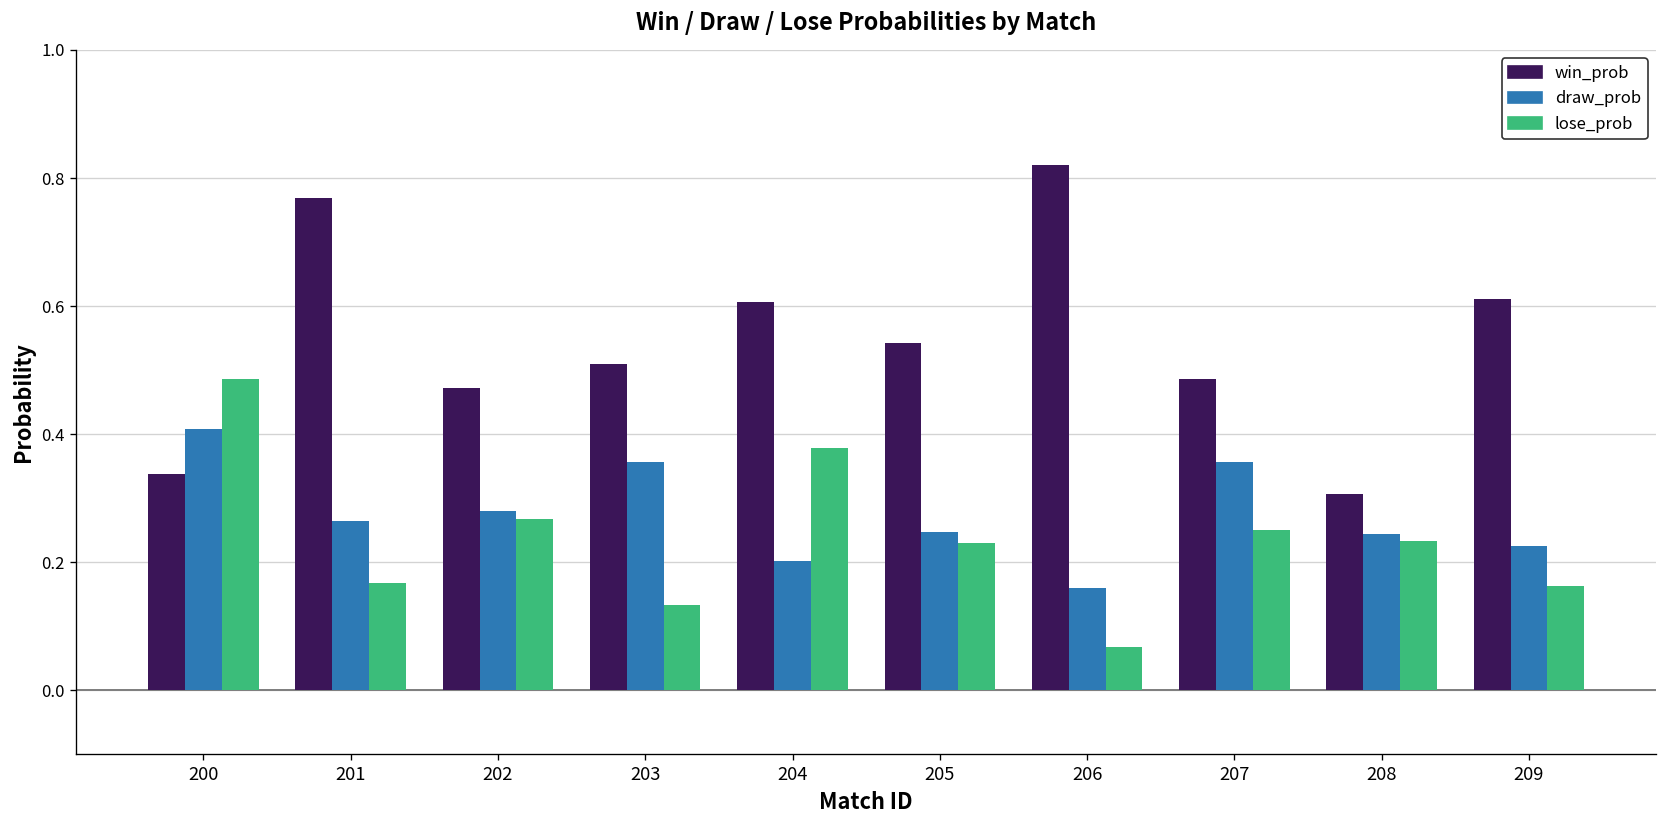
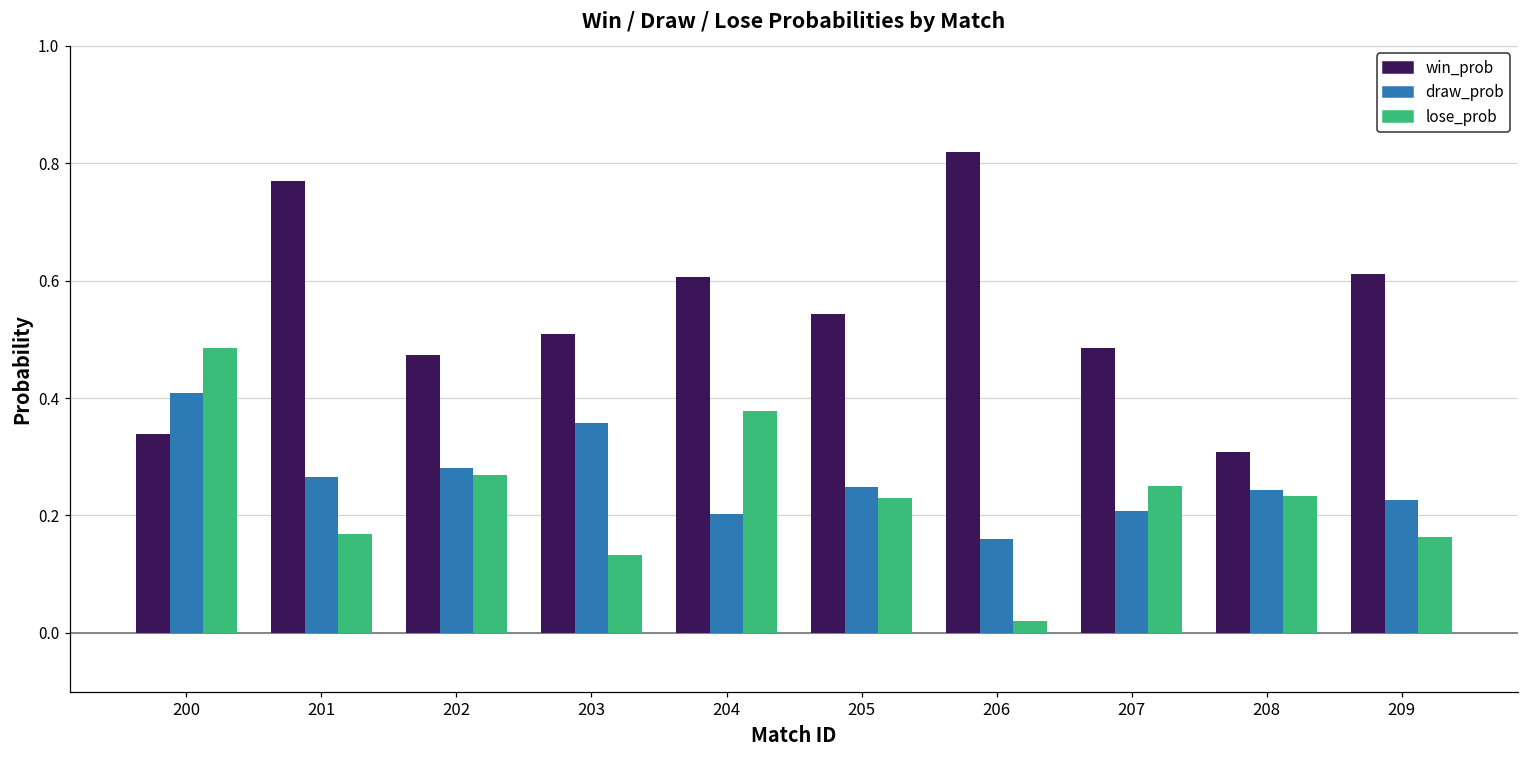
  {
    "win_prob": {
      "200": 0.34,
      "201": 0.77,
      "202": 0.47,
      "203": 0.51,
      "204": 0.61,
      "205": 0.54,
      "206": 0.82,
      "207": 0.49,
      "208": 0.31,
      "209": 0.61
    },
    "draw_prob": {
      "200": 0.41,
      "201": 0.27,
      "202": 0.28,
      "203": 0.36,
      "204": 0.20,
      "205": 0.25,
      "206": 0.16,
-     "207": 0.36,
+     "207": 0.21,
      "208": 0.24,
      "209": 0.23
    },
    "lose_prob": {
      "200": 0.49,
      "201": 0.17,
      "202": 0.27,
      "203": 0.13,
      "204": 0.38,
      "205": 0.23,
-     "206": 0.07,
+     "206": 0.02,
      "207": 0.25,
      "208": 0.23,
      "209": 0.16
    }
  }
